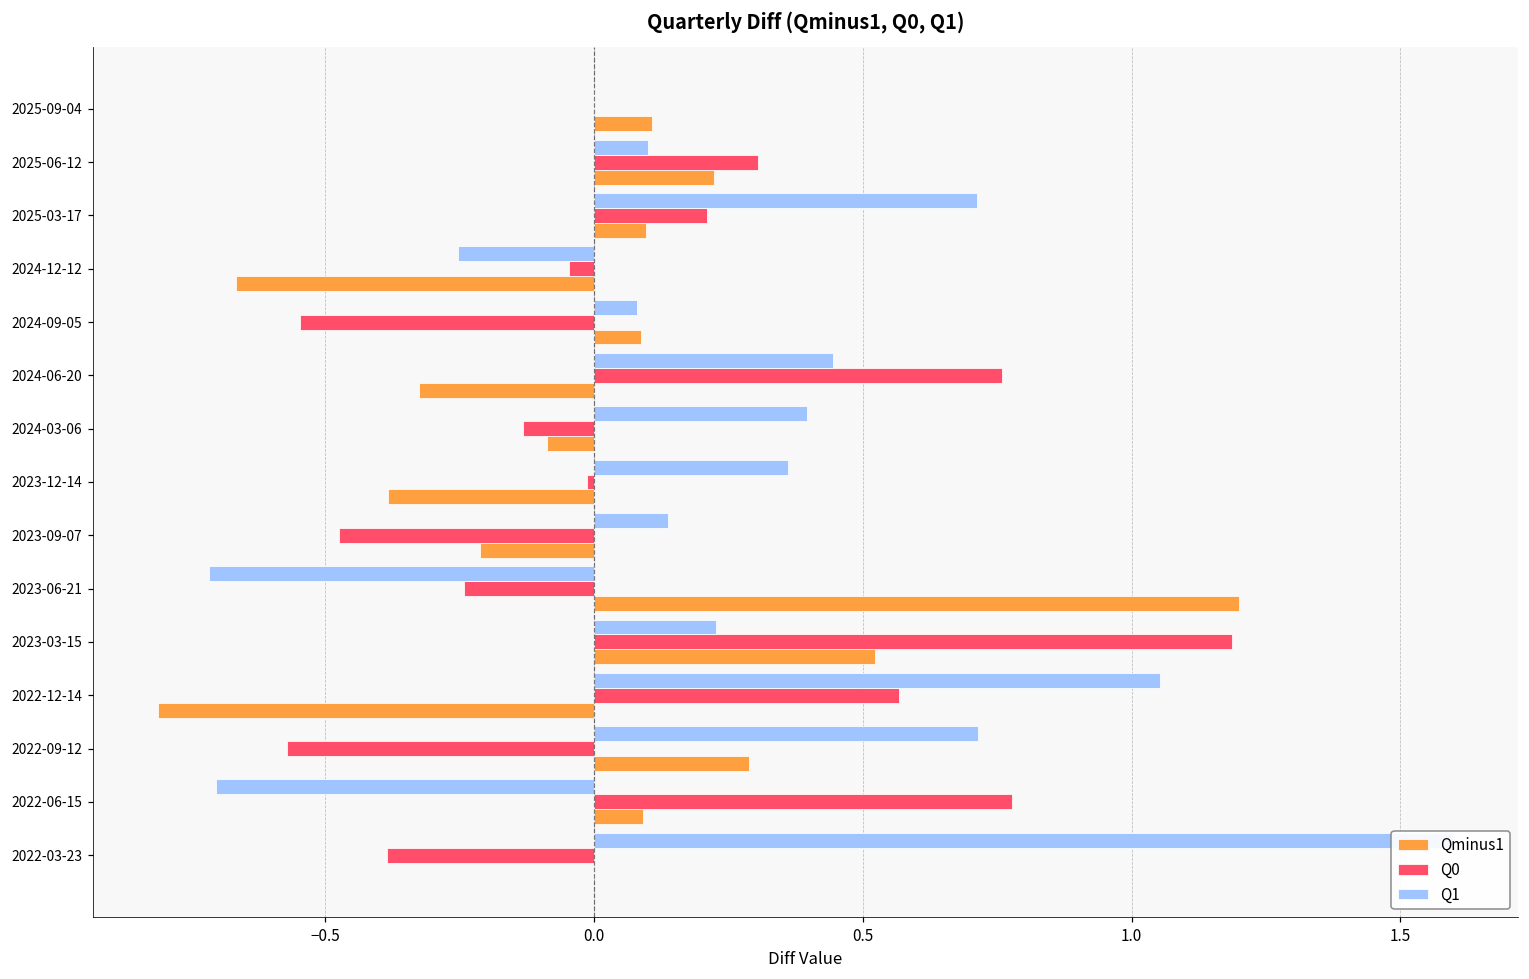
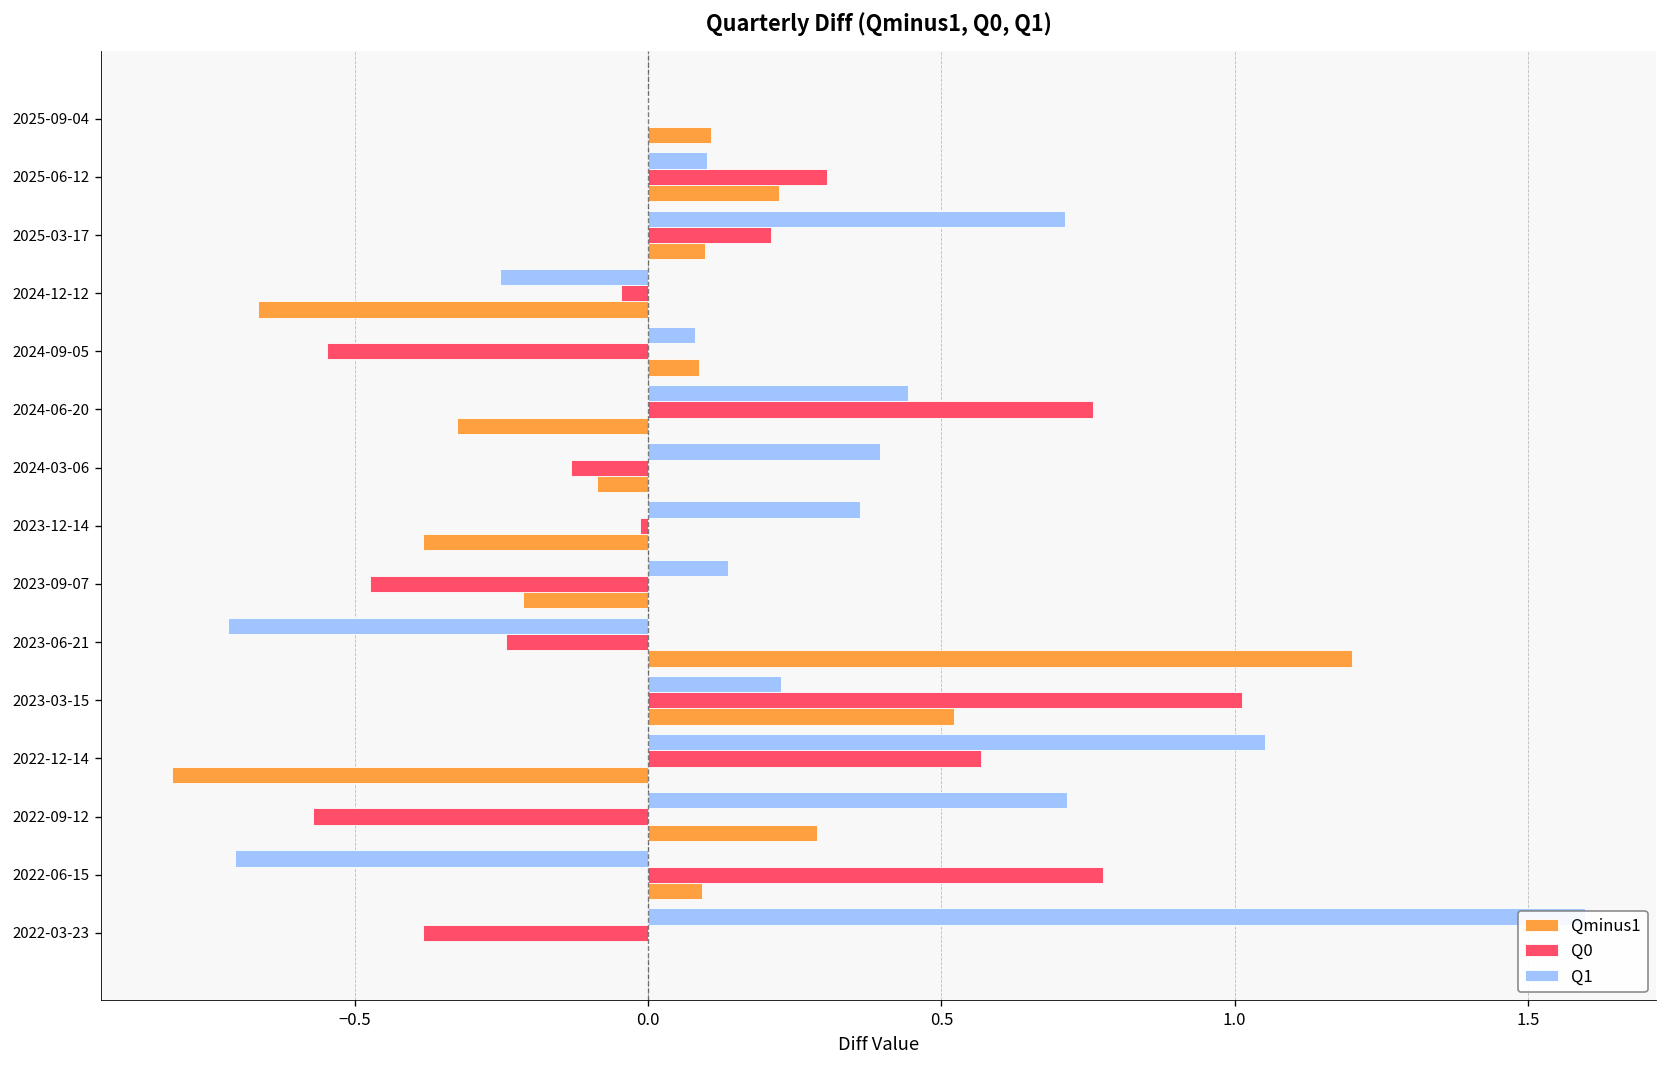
  {
    "Qminus1": {
      "2025-09-04": 0.11,
      "2025-06-12": 0.22,
      "2025-03-17": 0.10,
      "2024-12-12": -0.67,
      "2024-09-05": 0.09,
      "2024-06-20": -0.33,
      "2024-03-06": -0.09,
      "2023-12-14": -0.38,
      "2023-09-07": -0.21,
      "2023-06-21": 1.20,
      "2023-03-15": 0.52,
      "2022-12-14": -0.81,
      "2022-09-12": 0.29,
      "2022-06-15": 0.09,
      "2022-03-23": 0.00
    },
    "Q0": {
      "2025-09-04": 0.00,
      "2025-06-12": 0.31,
      "2025-03-17": 0.21,
      "2024-12-12": -0.05,
      "2024-09-05": -0.55,
      "2024-06-20": 0.76,
      "2024-03-06": -0.13,
      "2023-12-14": -0.01,
      "2023-09-07": -0.47,
      "2023-06-21": -0.24,
-     "2023-03-15": 1.19,
+     "2023-03-15": 1.01,
      "2022-12-14": 0.57,
      "2022-09-12": -0.57,
      "2022-06-15": 0.78,
      "2022-03-23": -0.38
    },
    "Q1": {
      "2025-09-04": 0.00,
      "2025-06-12": 0.10,
      "2025-03-17": 0.71,
      "2024-12-12": -0.25,
      "2024-09-05": 0.08,
      "2024-06-20": 0.44,
      "2024-03-06": 0.40,
      "2023-12-14": 0.36,
      "2023-09-07": 0.14,
      "2023-06-21": -0.72,
      "2023-03-15": 0.23,
      "2022-12-14": 1.05,
      "2022-09-12": 0.71,
      "2022-06-15": -0.70
    }
  }
